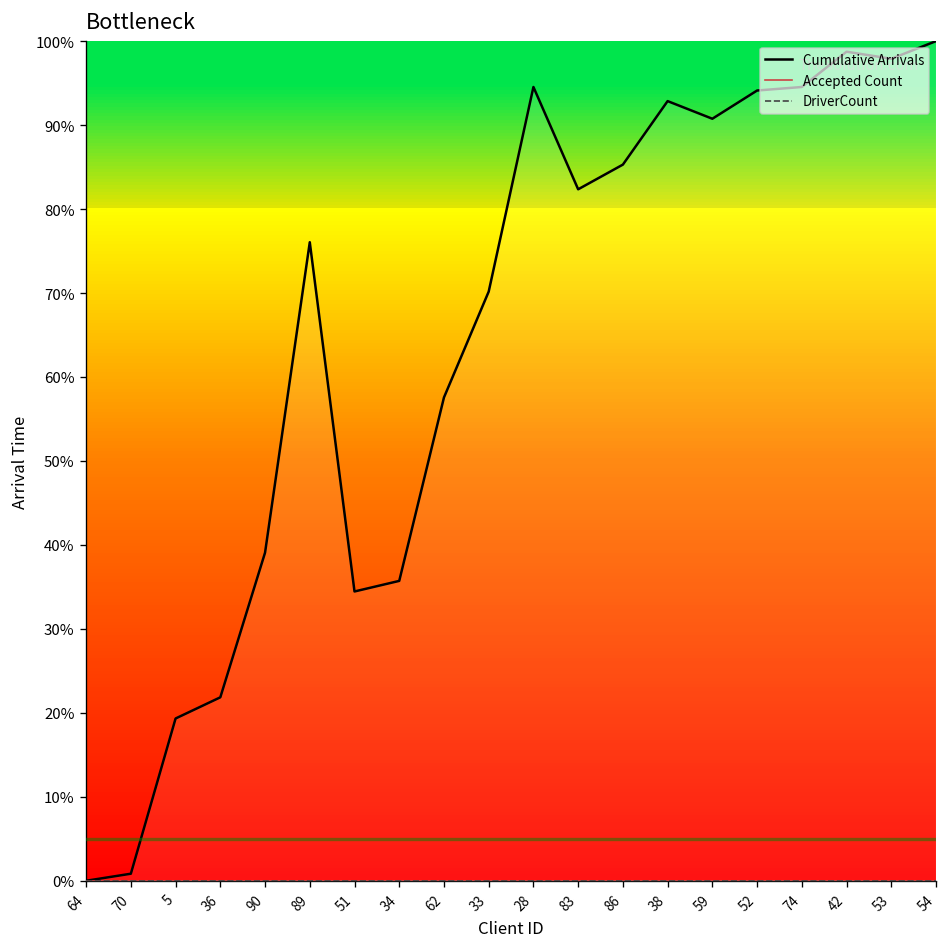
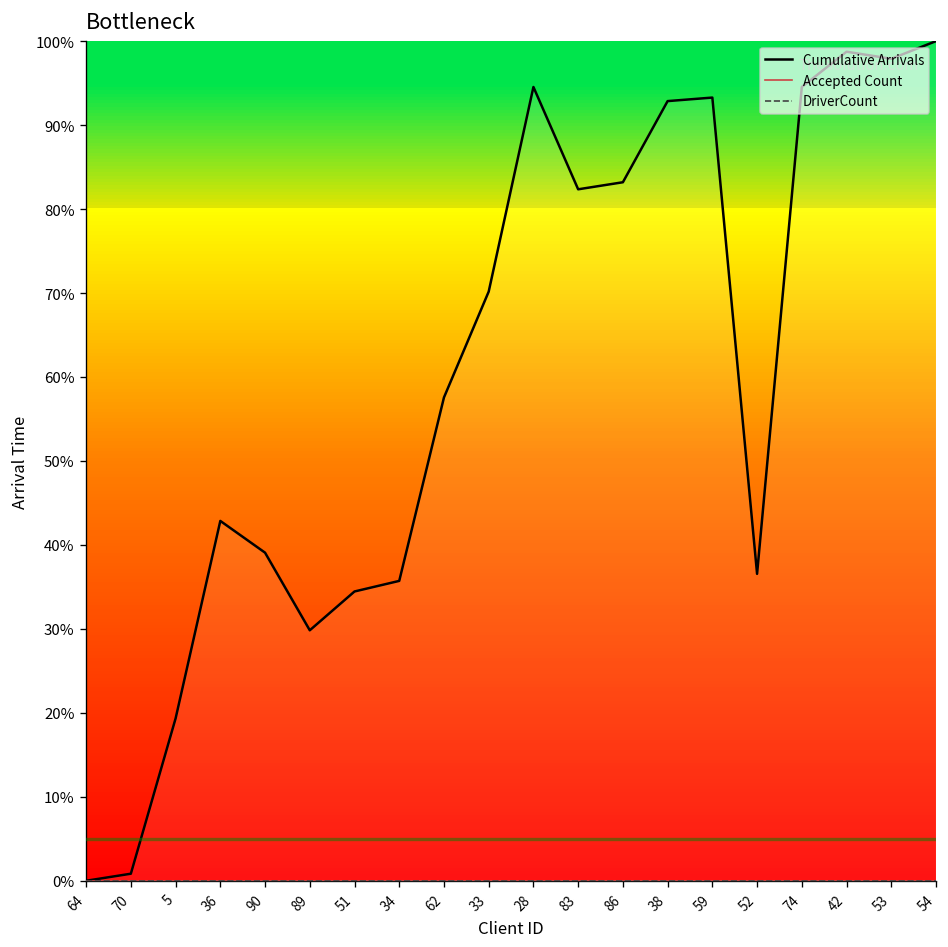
  {
    "Cumulative Arrivals": {
      "70": "1%",
      "5": "19%",
-     "36": "22%",
+     "36": "43%",
      "90": "39%",
-     "89": "76%",
+     "89": "30%",
      "51": "34%",
      "34": "36%",
      "62": "58%",
      "33": "70%",
      "28": "95%",
      "83": "82%",
-     "86": "85%",
+     "86": "83%",
      "38": "93%",
-     "59": "91%",
-     "52": "94%",
+     "59": "93%",
+     "52": "37%",
      "54": "100%"
    },
    "DriverCount": {
      "70": "0%",
      "5": "0%",
      "36": "0%",
      "90": "0%",
      "89": "0%",
      "51": "0%",
      "34": "0%",
      "62": "0%",
      "33": "0%",
      "28": "0%",
      "83": "0%",
      "86": "0%",
      "38": "0%",
      "59": "0%",
      "52": "0%",
      "74": "0%",
      "42": "0%",
      "53": "0%",
      "54": "0%"
    }
  }
